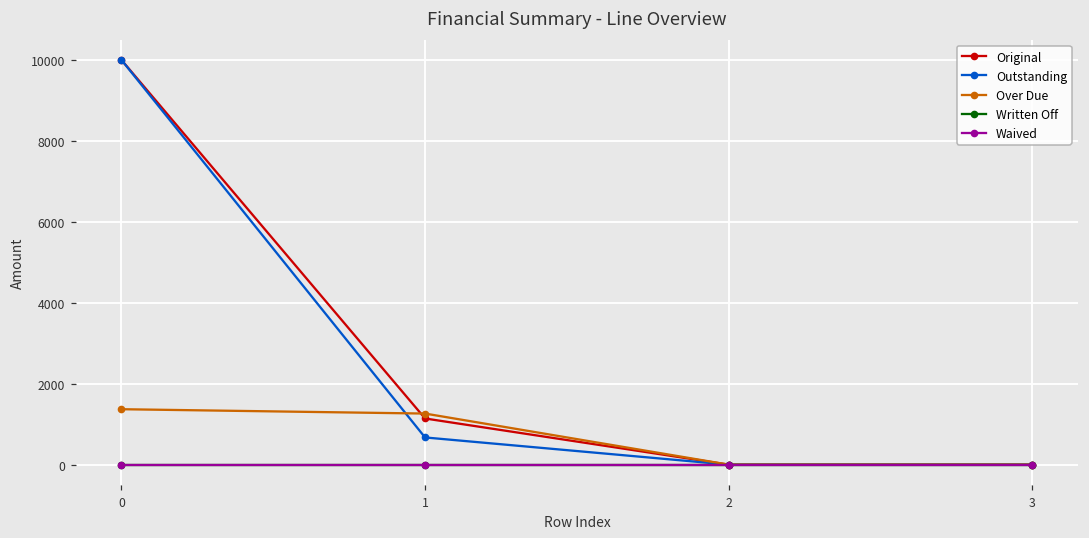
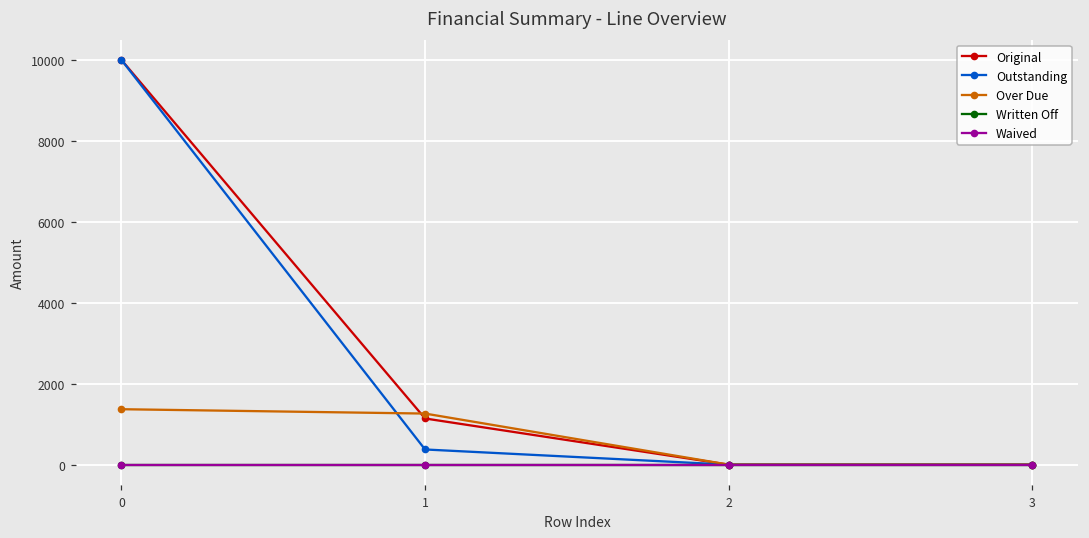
  {
    "Original": {
      "1": 1100
    },
    "Outstanding": {
-     "1": 700
+     "1": 400
    },
    "Over Due": {
      "0": 1400,
      "1": 1300
    },
    "Waived": {
      "0": 0,
      "1": 0
    }
  }
